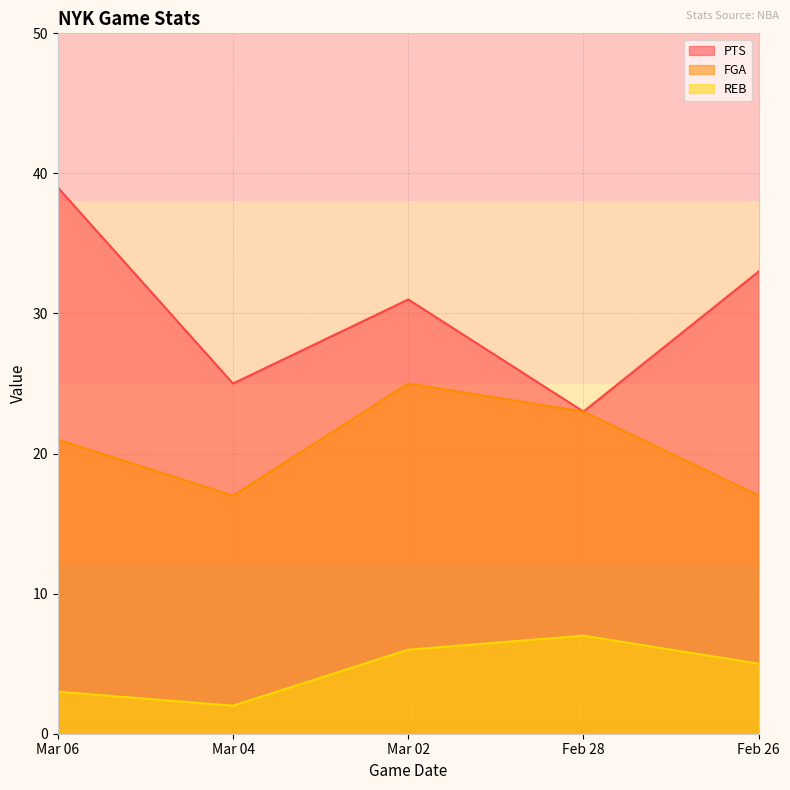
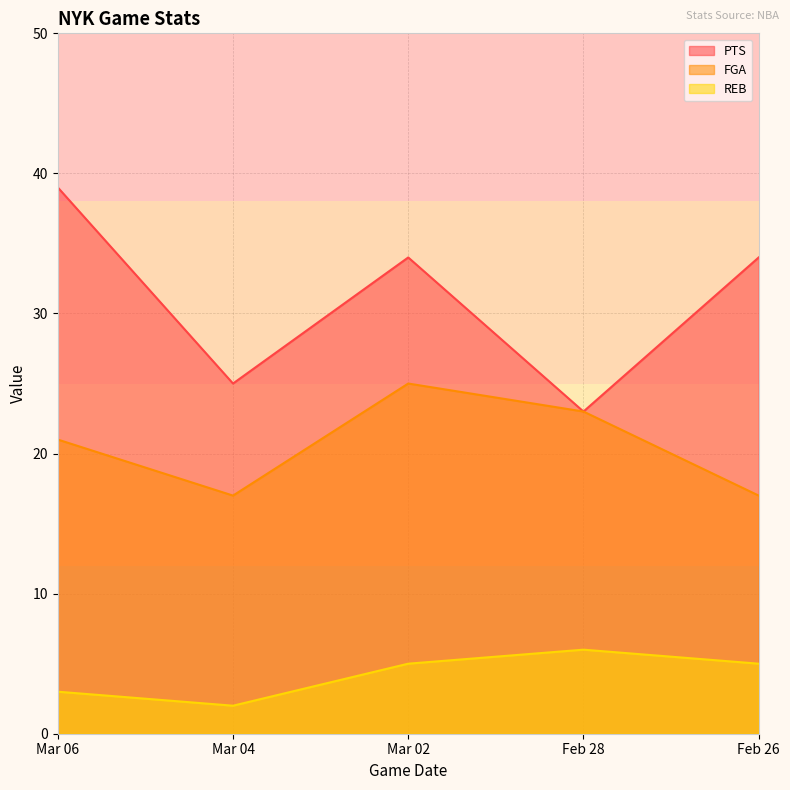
  {
    "PTS": {
      "Mar 06": 39,
      "Mar 04": 25,
-     "Mar 02": 31,
-     "Feb 26": 33
+     "Mar 02": 34,
+     "Feb 26": 34
    },
    "FGA": {
      "Mar 06": 21,
      "Mar 04": 17,
      "Mar 02": 25,
      "Feb 26": 17
    },
    "REB": {
      "Mar 06": 3,
      "Mar 04": 2,
-     "Mar 02": 6,
-     "Feb 28": 7,
+     "Mar 02": 5,
+     "Feb 28": 6,
      "Feb 26": 5
    }
  }
